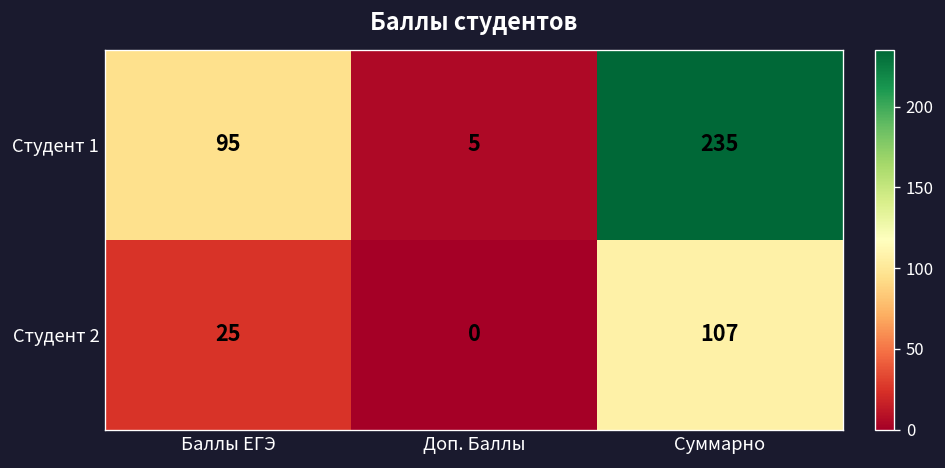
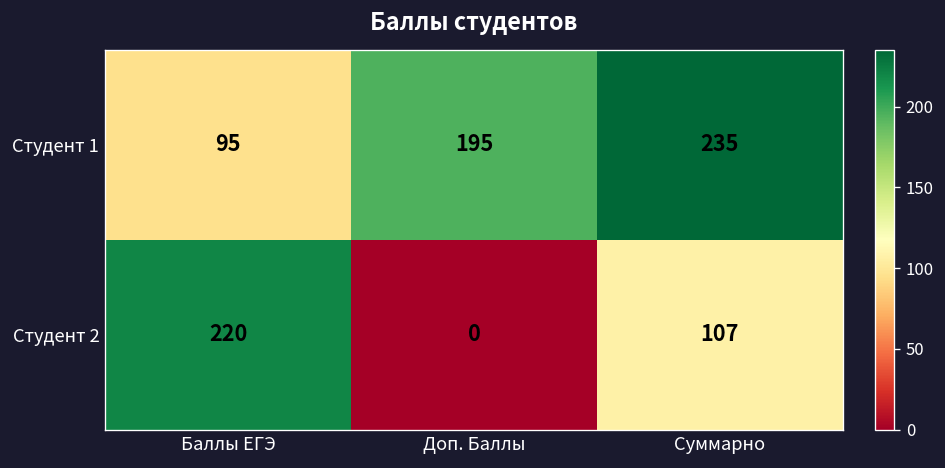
  {
    "Студент 1": {
      "Баллы ЕГЭ": 95,
-     "Доп. Баллы": 5,
+     "Доп. Баллы": 195,
      "Суммарно": 235
    },
    "Студент 2": {
-     "Баллы ЕГЭ": 25,
+     "Баллы ЕГЭ": 220,
      "Доп. Баллы": 0,
      "Суммарно": 107
    }
  }
